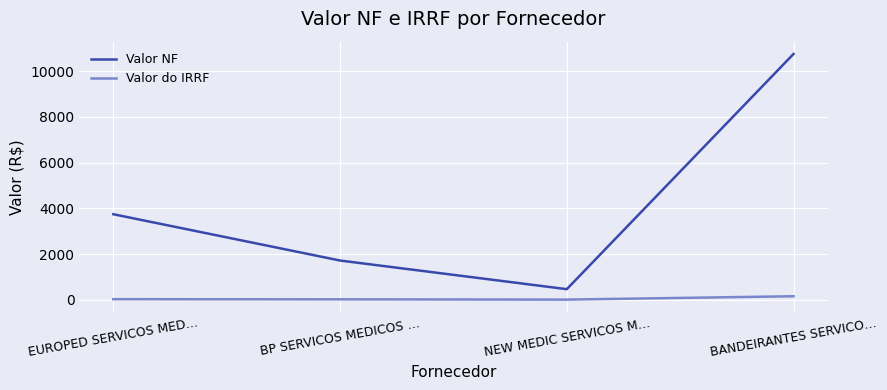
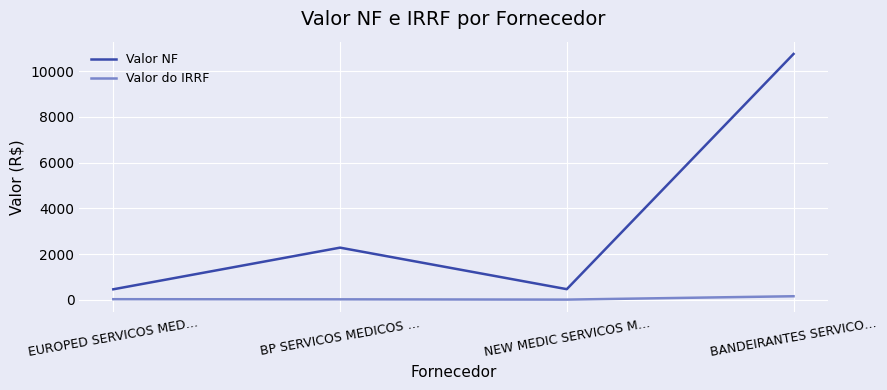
  {
    "Valor NF": {
-     "EUROPED SERVICOS MED…": 3700,
-     "BP SERVICOS MEDICOS …": 1700,
+     "EUROPED SERVICOS MED…": 500,
+     "BP SERVICOS MEDICOS …": 2300,
      "NEW MEDIC SERVICOS M…": 500,
      "BANDEIRANTES SERVICO…": 10800
    },
    "Valor do IRRF": {
      "EUROPED SERVICOS MED…": 0,
      "BP SERVICOS MEDICOS …": 0,
      "NEW MEDIC SERVICOS M…": 0,
      "BANDEIRANTES SERVICO…": 200
    }
  }
